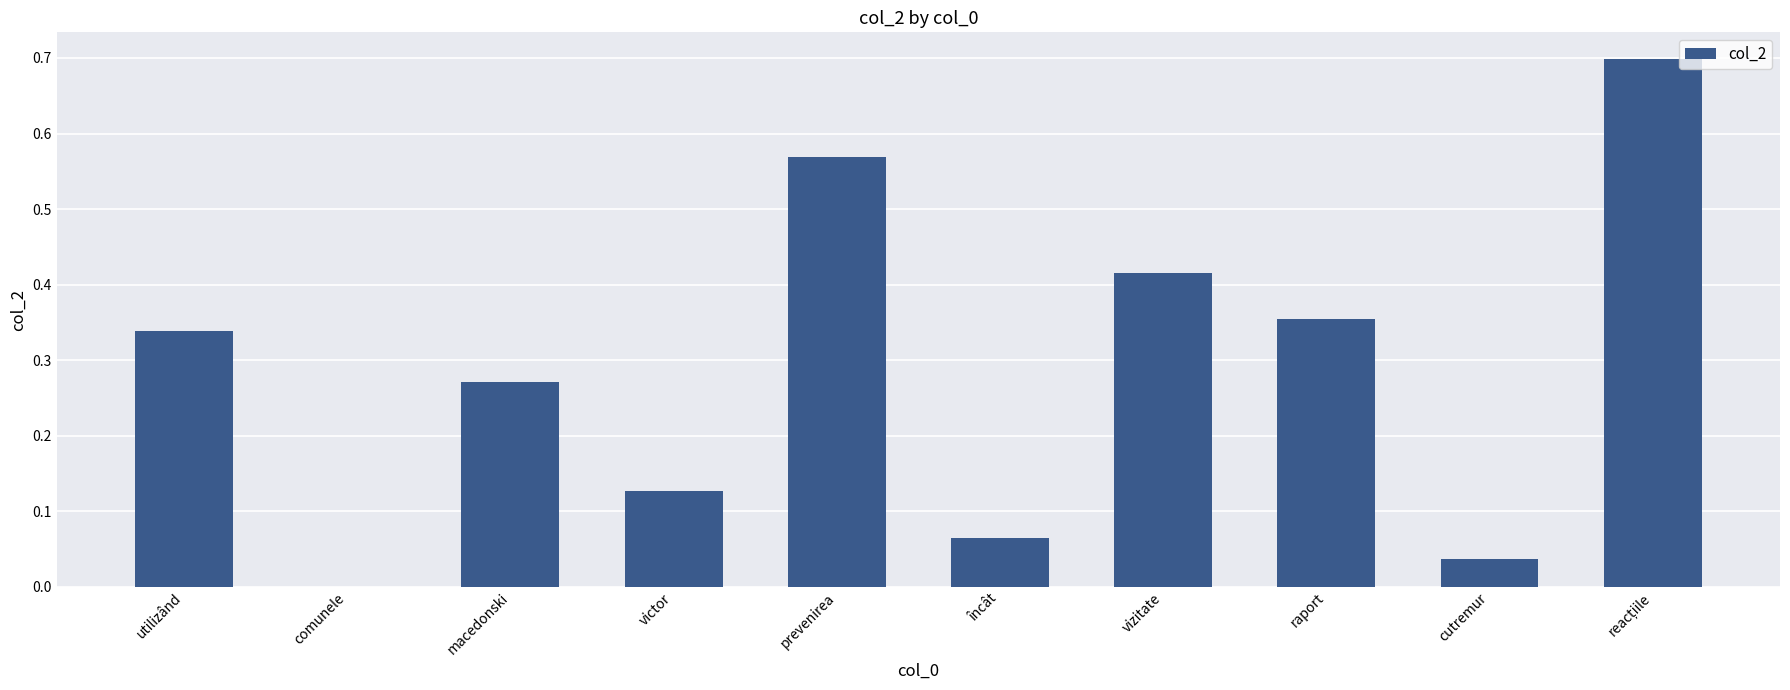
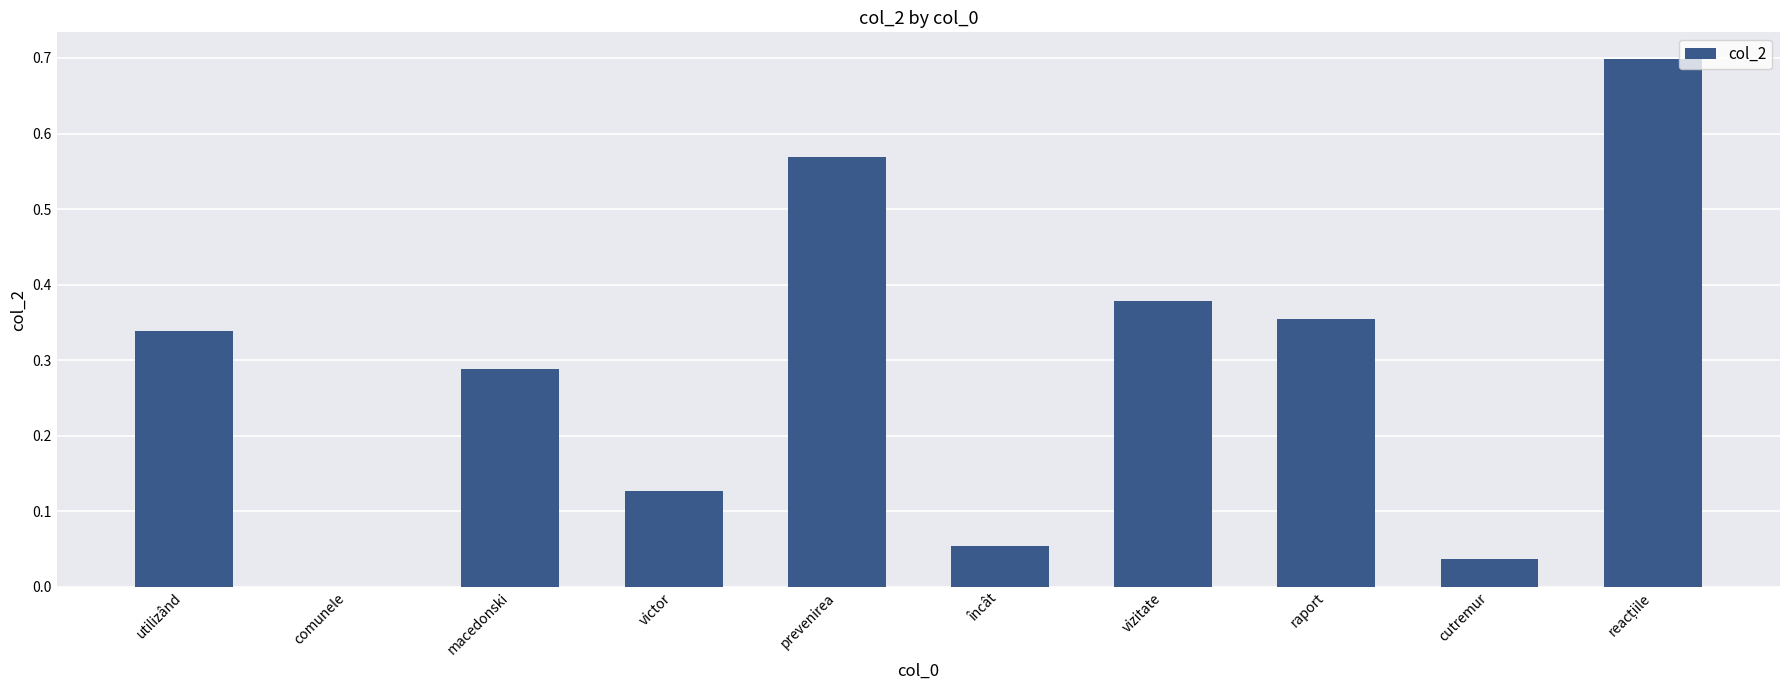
  {
    "utilizând": 0.34,
-   "macedonski": 0.27,
+   "macedonski": 0.29,
    "victor": 0.13,
    "prevenirea": 0.57,
-   "încât": 0.06,
-   "vizitate": 0.42,
+   "încât": 0.05,
+   "vizitate": 0.38,
    "raport": 0.35,
    "cutremur": 0.04,
    "reacțiile": 0.70
  }
